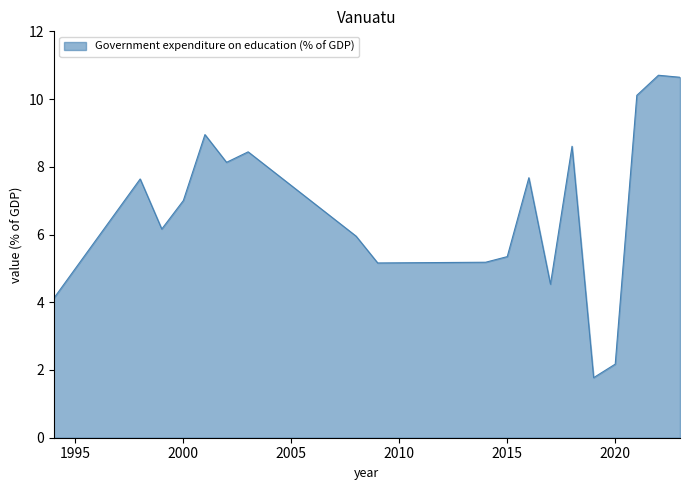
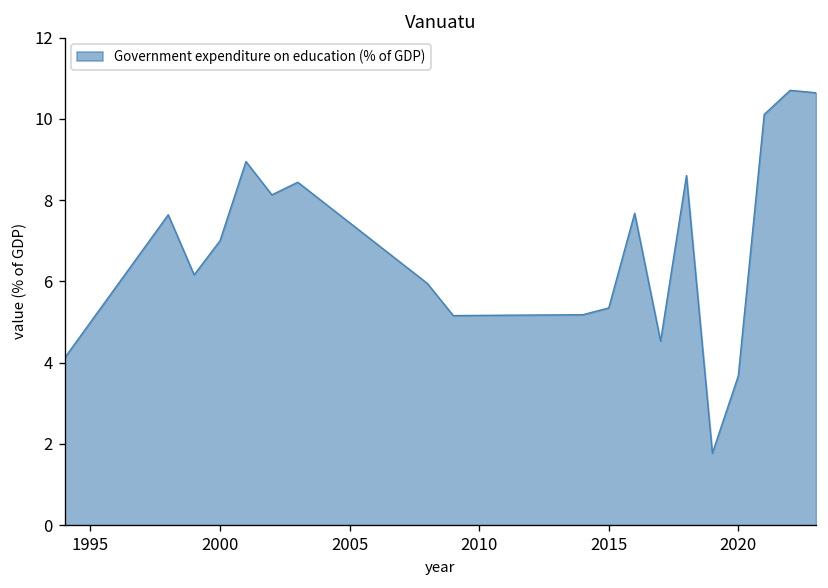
  {
    "2000": 7.0,
    "2015": 5.3,
-   "2020": 2.2
+   "2020": 3.7
  }
